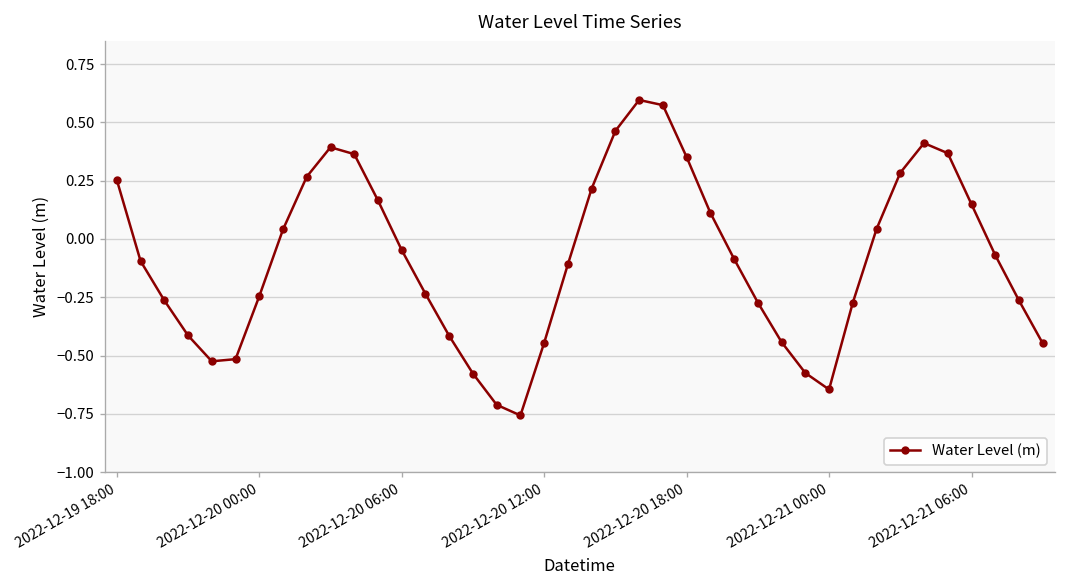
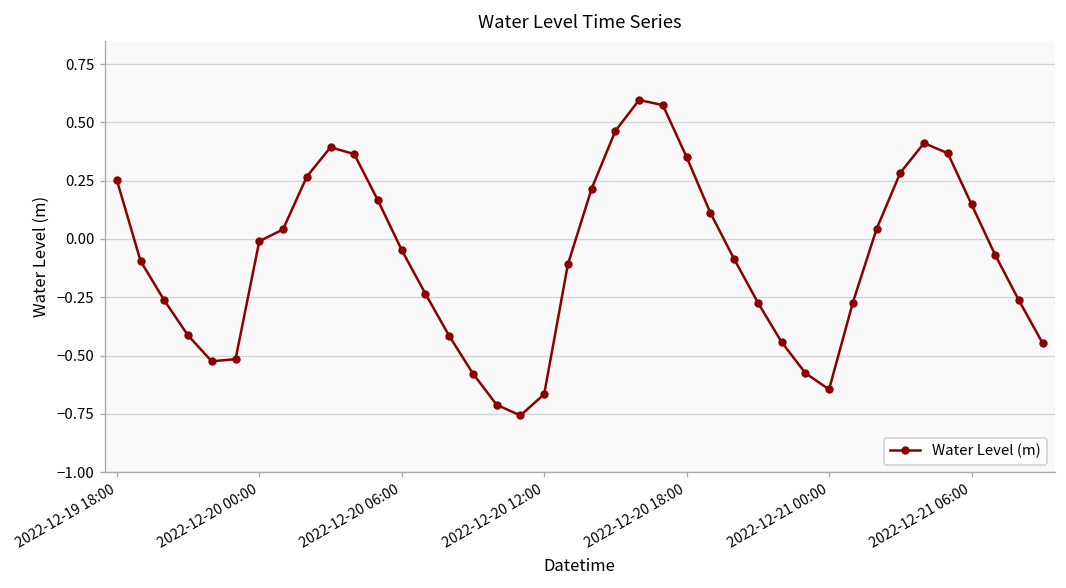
  {
    "2022-12-19 18:00": 0.25,
-   "2022-12-20 00:00": -0.25,
+   "2022-12-20 00:00": -0.01,
    "2022-12-20 06:00": -0.05,
-   "2022-12-20 12:00": -0.45,
+   "2022-12-20 12:00": -0.67,
    "2022-12-20 18:00": 0.35,
    "2022-12-21 00:00": -0.65,
    "2022-12-21 06:00": 0.15
  }
